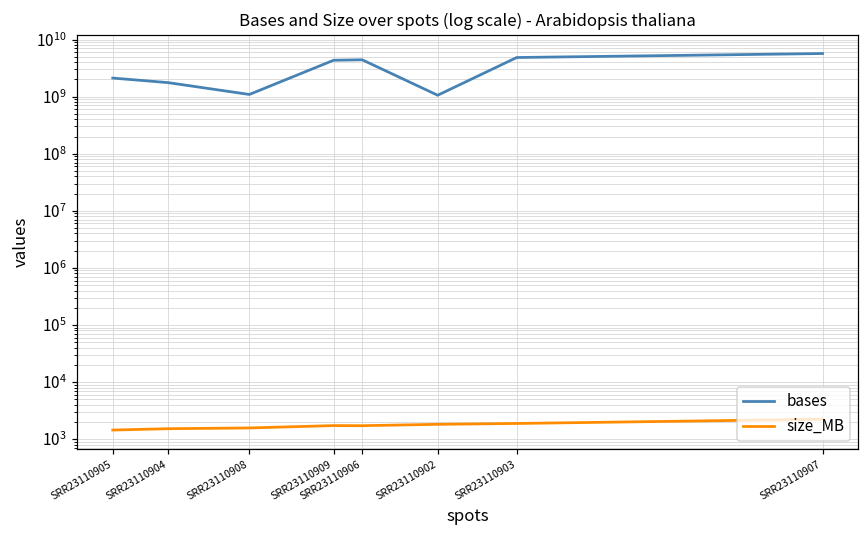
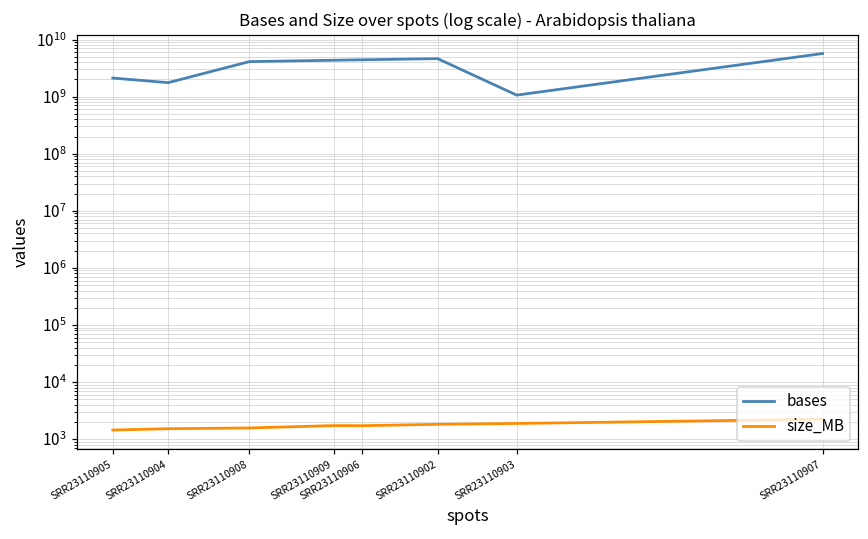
  {
    "bases": {
      "SRR23110905": 2100000000,
      "SRR23110904": 1800000000,
-     "SRR23110908": 1100000000,
+     "SRR23110908": 4000000000,
      "SRR23110909": 4000000000,
      "SRR23110906": 4000000000,
-     "SRR23110902": 1100000000,
-     "SRR23110903": 5000000000,
+     "SRR23110902": 5000000000,
+     "SRR23110903": 1100000000,
      "SRR23110907": 6000000000
    },
    "size_MB": {
      "SRR23110905": 1400,
      "SRR23110904": 1500,
      "SRR23110908": 1600,
      "SRR23110909": 1700,
      "SRR23110906": 1700,
      "SRR23110902": 1800,
      "SRR23110903": 1900
    }
  }
